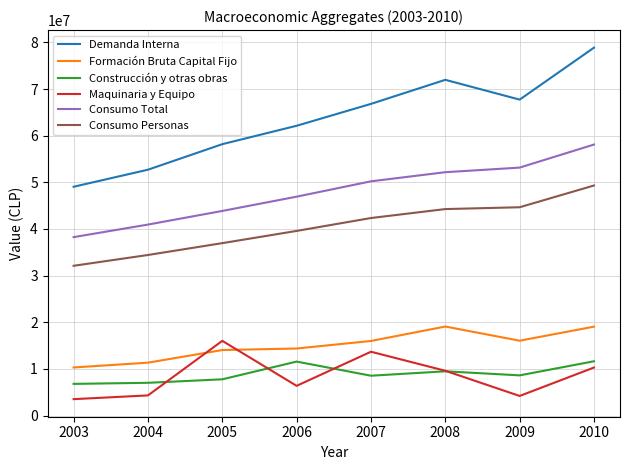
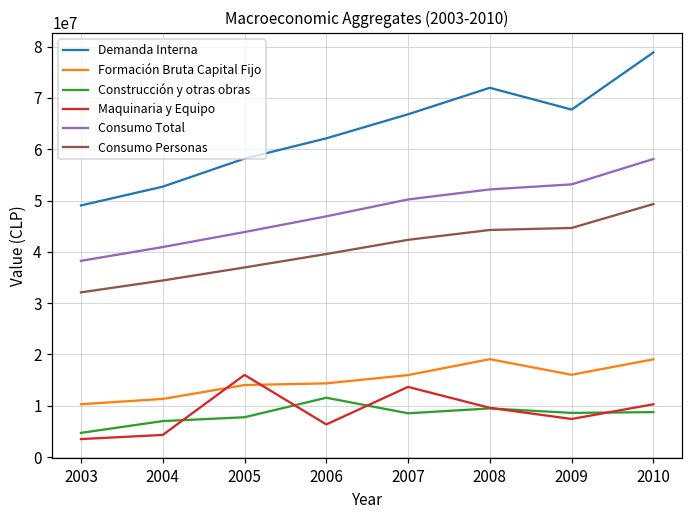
  {
    "Demanda Interna": {
      "2003": 49000000,
      "2004": 53000000,
      "2005": 58000000,
      "2006": 62000000,
      "2007": 67000000,
      "2008": 72000000,
      "2009": 68000000,
      "2010": 79000000
    },
    "Formación Bruta Capital Fijo": {
      "2003": 10000000,
      "2004": 11000000,
      "2005": 14000000,
      "2006": 14000000,
      "2007": 16000000,
      "2008": 19000000,
      "2009": 16000000,
      "2010": 19000000
    },
    "Construcción y otras obras": {
-     "2003": 7000000,
+     "2003": 5000000,
      "2004": 7000000,
      "2005": 8000000,
      "2006": 12000000,
      "2007": 9000000,
      "2009": 9000000,
-     "2010": 12000000
+     "2010": 9000000
    },
    "Maquinaria y Equipo": {
      "2003": 4000000,
      "2004": 4000000,
      "2005": 16000000,
      "2006": 6000000,
      "2007": 14000000,
-     "2009": 4000000,
+     "2009": 7000000,
      "2010": 10000000
    },
    "Consumo Total": {
      "2003": 38000000,
      "2004": 41000000,
      "2005": 44000000,
      "2006": 47000000,
      "2007": 50000000,
      "2008": 52000000,
      "2009": 53000000,
      "2010": 58000000
    },
    "Consumo Personas": {
      "2003": 32000000,
      "2004": 34000000,
      "2005": 37000000,
      "2006": 40000000,
      "2007": 42000000,
      "2008": 44000000,
      "2009": 45000000,
      "2010": 49000000
    }
  }
